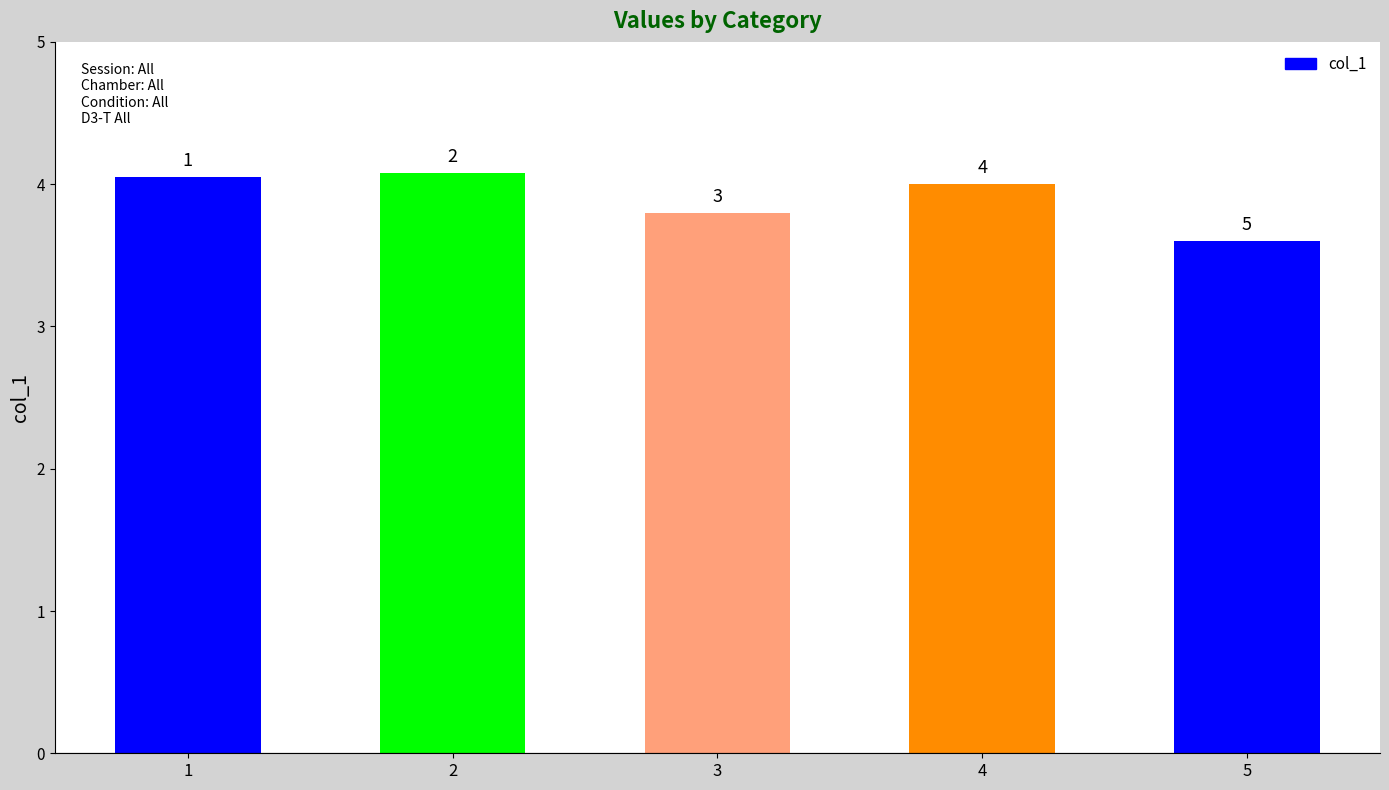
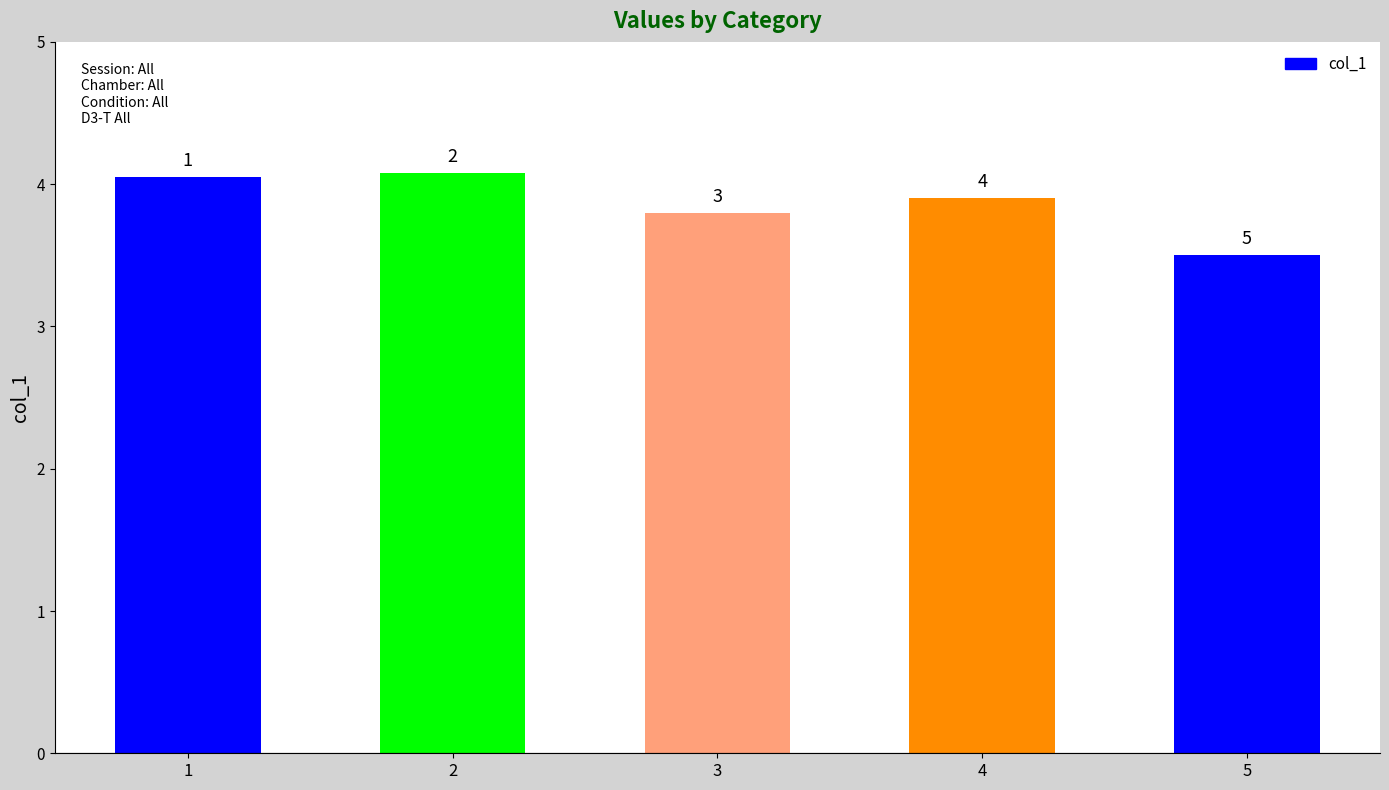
  {
-   "4": 4.0,
-   "5": 3.6
+   "4": 3.9,
+   "5": 3.5
  }
